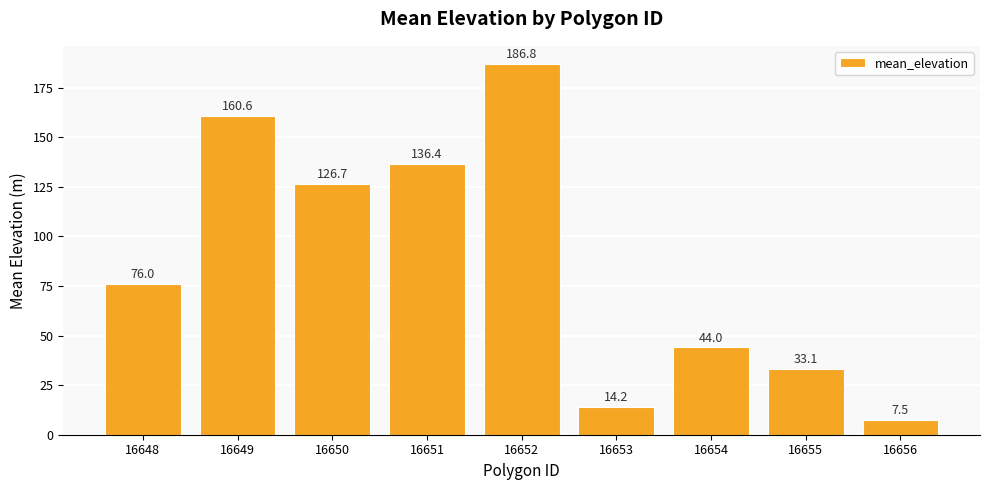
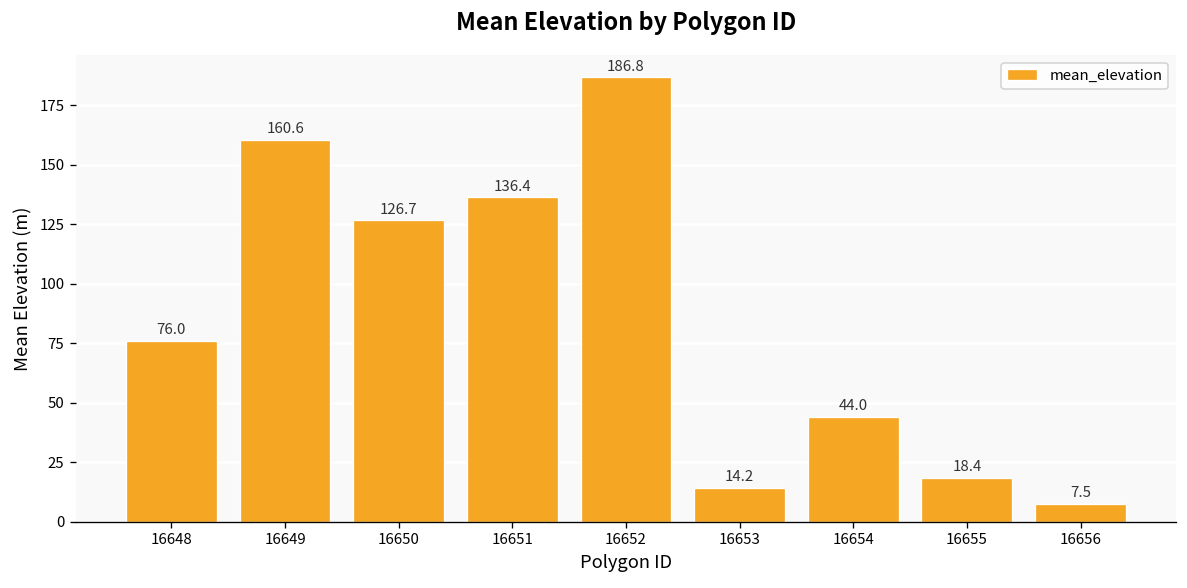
  {
    "16648": 76.0,
    "16649": 160.6,
    "16650": 126.7,
    "16651": 136.4,
    "16652": 186.8,
    "16653": 14.2,
    "16654": 44.0,
-   "16655": 33.1,
+   "16655": 18.4,
    "16656": 7.5
  }
